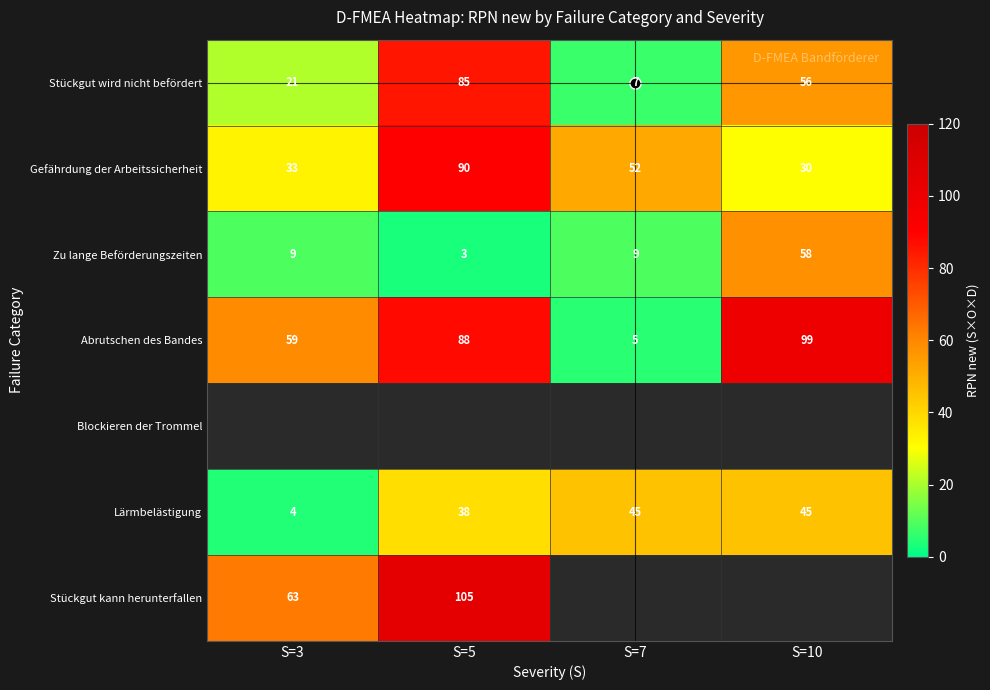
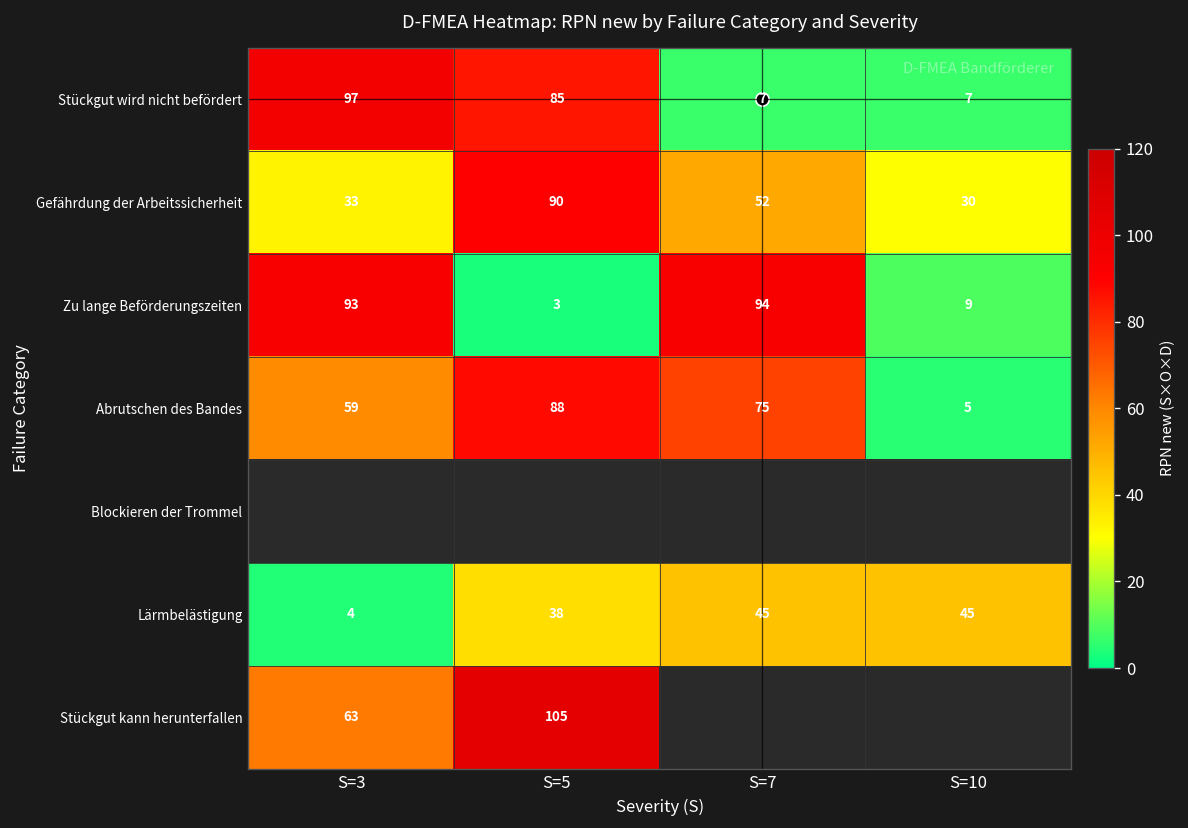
  {
    "Stückgut wird nicht befördert": {
-     "S=3": 21,
+     "S=3": 97,
      "S=5": 85,
-     "S=10": 56
+     "S=10": 7
    },
    "Gefährdung der Arbeitssicherheit": {
      "S=3": 33,
      "S=5": 90,
      "S=7": 52,
      "S=10": 30
    },
    "Zu lange Beförderungszeiten": {
-     "S=3": 9,
+     "S=3": 93,
      "S=5": 3,
-     "S=7": 9,
-     "S=10": 58
+     "S=7": 94,
+     "S=10": 9
    },
    "Abrutschen des Bandes": {
      "S=3": 59,
      "S=5": 88,
-     "S=7": 5,
-     "S=10": 99
+     "S=7": 75,
+     "S=10": 5
    },
    "Lärmbelästigung": {
      "S=3": 4,
      "S=5": 38,
      "S=7": 45,
      "S=10": 45
    },
    "Stückgut kann herunterfallen": {
      "S=3": 63,
      "S=5": 105
    }
  }
